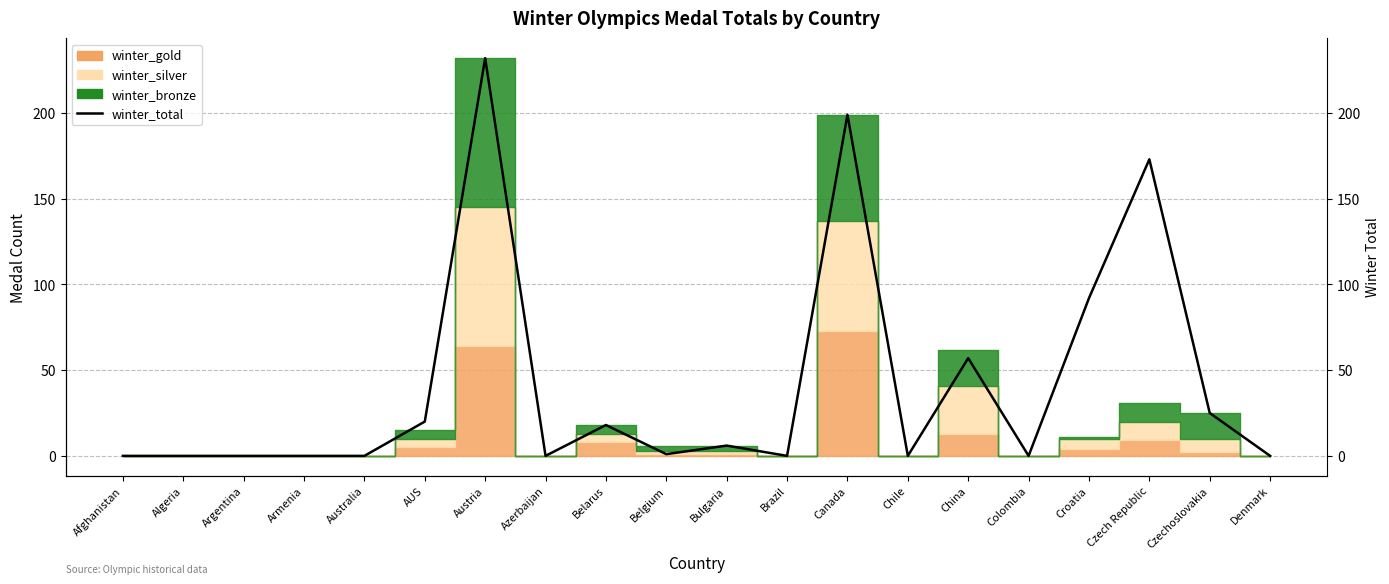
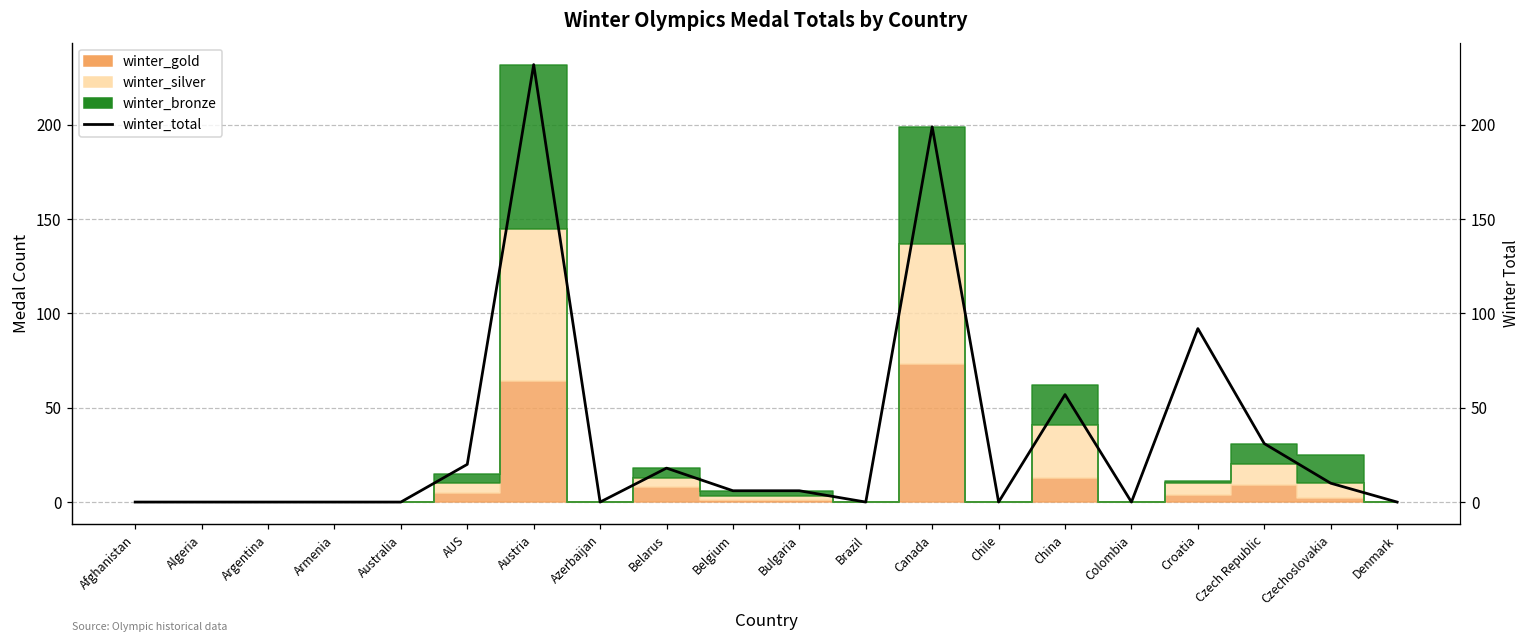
  {
    "winter_total": {
      "Afghanistan": 0,
      "Algeria": 0,
      "Argentina": 0,
      "Armenia": 0,
      "Australia": 0,
      "AUS": 20,
      "Austria": 232,
      "Azerbaijan": 0,
      "Belarus": 18,
-     "Belgium": 1,
+     "Belgium": 6,
      "Bulgaria": 6,
      "Brazil": 0,
      "Canada": 199,
      "Chile": 0,
      "China": 57,
      "Colombia": 0,
      "Croatia": 92,
-     "Czech Republic": 173,
-     "Czechoslovakia": 25,
+     "Czech Republic": 31,
+     "Czechoslovakia": 10,
      "Denmark": 0
    }
  }
